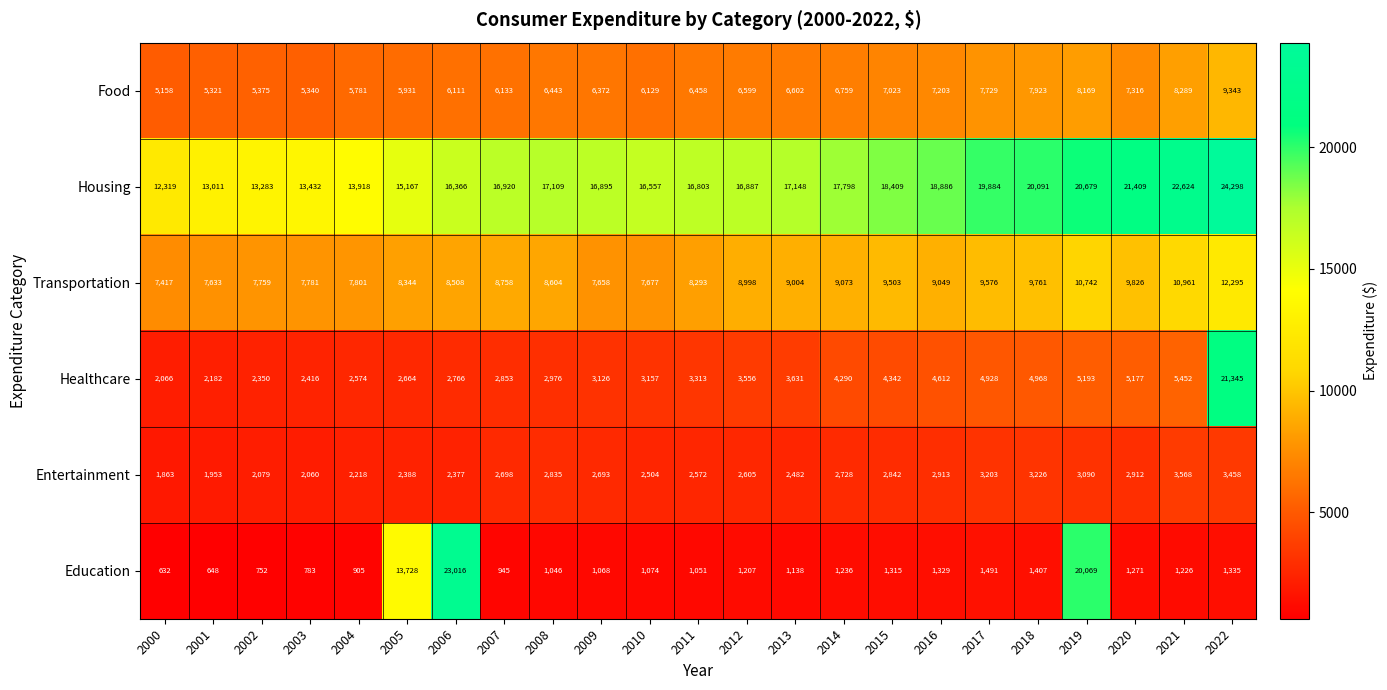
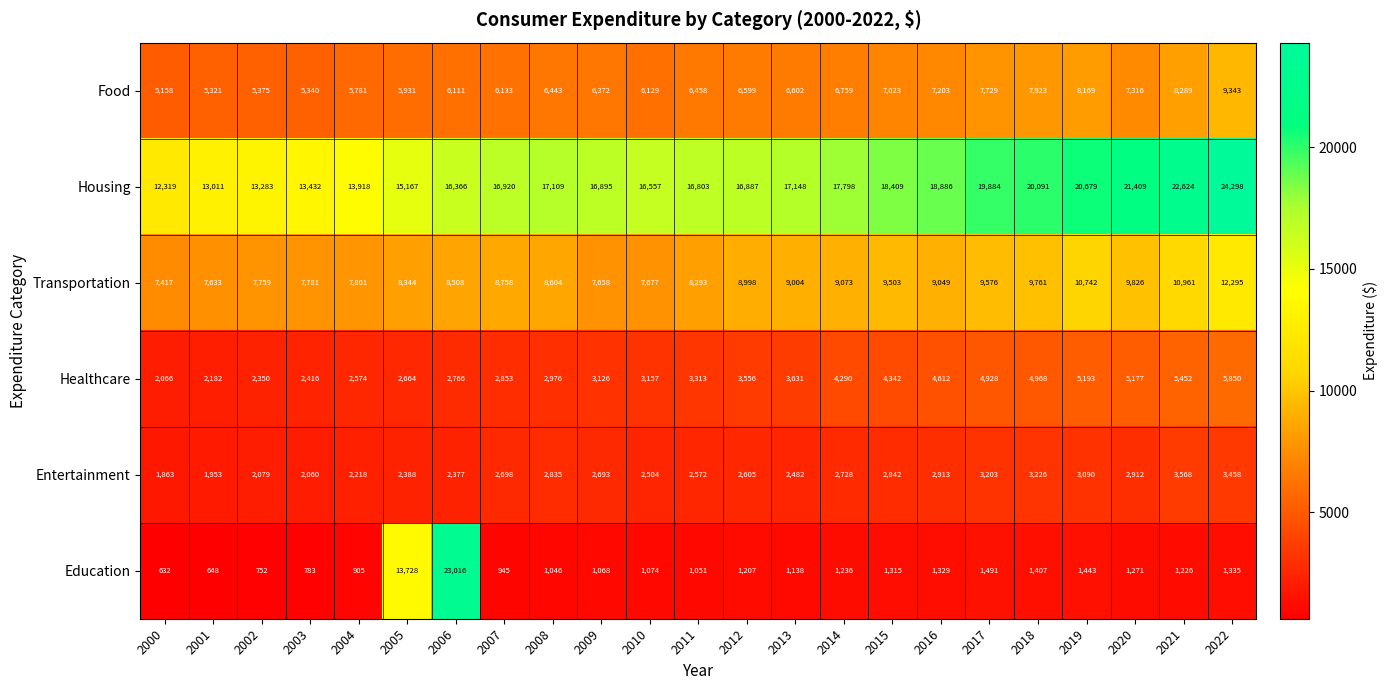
  {
    "Food": {
      "2000": "5,158",
      "2001": "5,321",
      "2002": "5,375",
      "2003": "5,340",
      "2004": "5,781",
      "2005": "5,931",
      "2006": "6,111",
      "2007": "6,133",
      "2008": "6,443",
      "2009": "6,372",
      "2010": "6,129",
      "2011": "6,458",
      "2012": "6,599",
      "2013": "6,602",
      "2014": "6,759",
      "2015": "7,023",
      "2016": "7,203",
      "2017": "7,729",
      "2018": "7,923",
      "2019": "8,169",
      "2020": "7,316",
      "2021": "8,289",
      "2022": "9,343"
    },
    "Housing": {
      "2000": "12,319",
      "2001": "13,011",
      "2002": "13,283",
      "2003": "13,432",
      "2004": "13,918",
      "2005": "15,167",
      "2006": "16,366",
      "2007": "16,920",
      "2008": "17,109",
      "2009": "16,895",
      "2010": "16,557",
      "2011": "16,803",
      "2012": "16,887",
      "2013": "17,148",
      "2014": "17,798",
      "2015": "18,409",
      "2016": "18,886",
      "2017": "19,884",
      "2018": "20,091",
      "2019": "20,679",
      "2020": "21,409",
      "2021": "22,624",
      "2022": "24,298"
    },
    "Transportation": {
      "2000": "7,417",
      "2001": "7,633",
      "2002": "7,759",
      "2003": "7,781",
      "2004": "7,801",
      "2005": "8,344",
      "2006": "8,508",
      "2007": "8,758",
      "2008": "8,604",
      "2009": "7,658",
      "2010": "7,677",
      "2011": "8,293",
      "2012": "8,998",
      "2013": "9,004",
      "2014": "9,073",
      "2015": "9,503",
      "2016": "9,049",
      "2017": "9,576",
      "2018": "9,761",
      "2019": "10,742",
      "2020": "9,826",
      "2021": "10,961",
      "2022": "12,295"
    },
    "Healthcare": {
      "2000": "2,066",
      "2001": "2,182",
      "2002": "2,350",
      "2003": "2,416",
      "2004": "2,574",
      "2005": "2,664",
      "2006": "2,766",
      "2007": "2,853",
      "2008": "2,976",
      "2009": "3,126",
      "2010": "3,157",
      "2011": "3,313",
      "2012": "3,556",
      "2013": "3,631",
      "2014": "4,290",
      "2015": "4,342",
      "2016": "4,612",
      "2017": "4,928",
      "2018": "4,968",
      "2019": "5,193",
      "2020": "5,177",
      "2021": "5,452",
-     "2022": "21,345"
+     "2022": "5,850"
    },
    "Entertainment": {
      "2000": "1,863",
      "2001": "1,953",
      "2002": "2,079",
      "2003": "2,060",
      "2004": "2,218",
      "2005": "2,388",
      "2006": "2,377",
      "2007": "2,698",
      "2008": "2,835",
      "2009": "2,693",
      "2010": "2,504",
      "2011": "2,572",
      "2012": "2,605",
      "2013": "2,482",
      "2014": "2,728",
      "2015": "2,842",
      "2016": "2,913",
      "2017": "3,203",
      "2018": "3,226",
      "2019": "3,090",
      "2020": "2,912",
      "2021": "3,568",
      "2022": "3,458"
    },
    "Education": {
      "2000": "632",
      "2001": "648",
      "2002": "752",
      "2003": "783",
      "2004": "905",
      "2005": "13,728",
      "2006": "23,016",
      "2007": "945",
      "2008": "1,046",
      "2009": "1,068",
      "2010": "1,074",
      "2011": "1,051",
      "2012": "1,207",
      "2013": "1,138",
      "2014": "1,236",
      "2015": "1,315",
      "2016": "1,329",
      "2017": "1,491",
      "2018": "1,407",
-     "2019": "20,069",
+     "2019": "1,443",
      "2020": "1,271",
      "2021": "1,226",
      "2022": "1,335"
    }
  }
